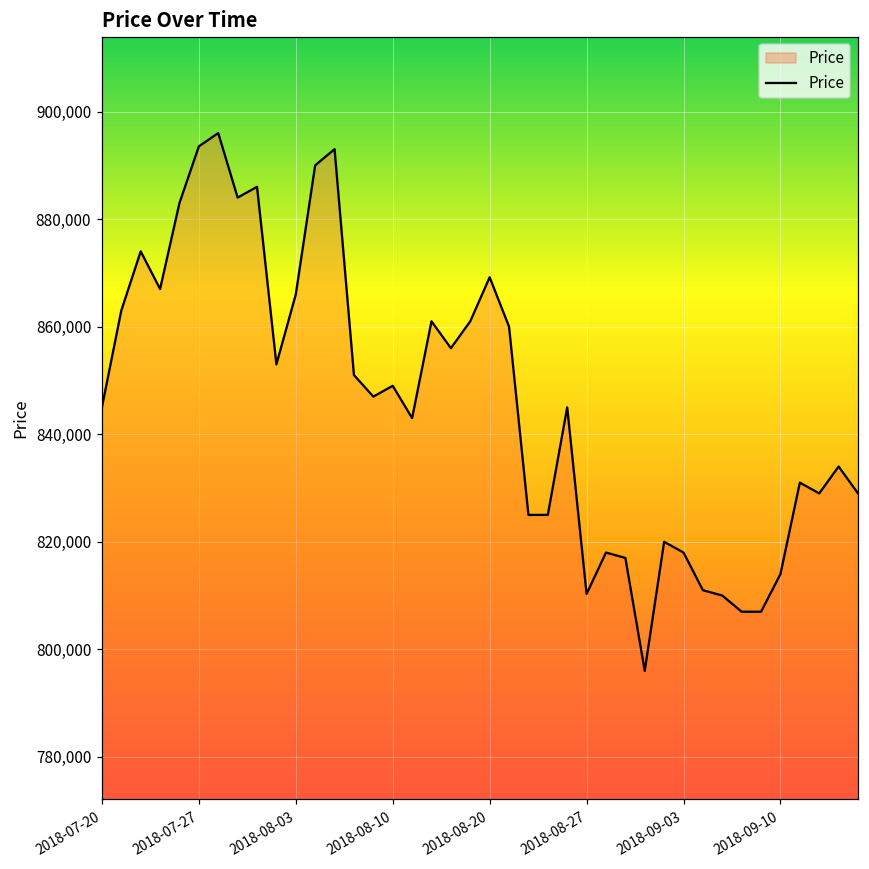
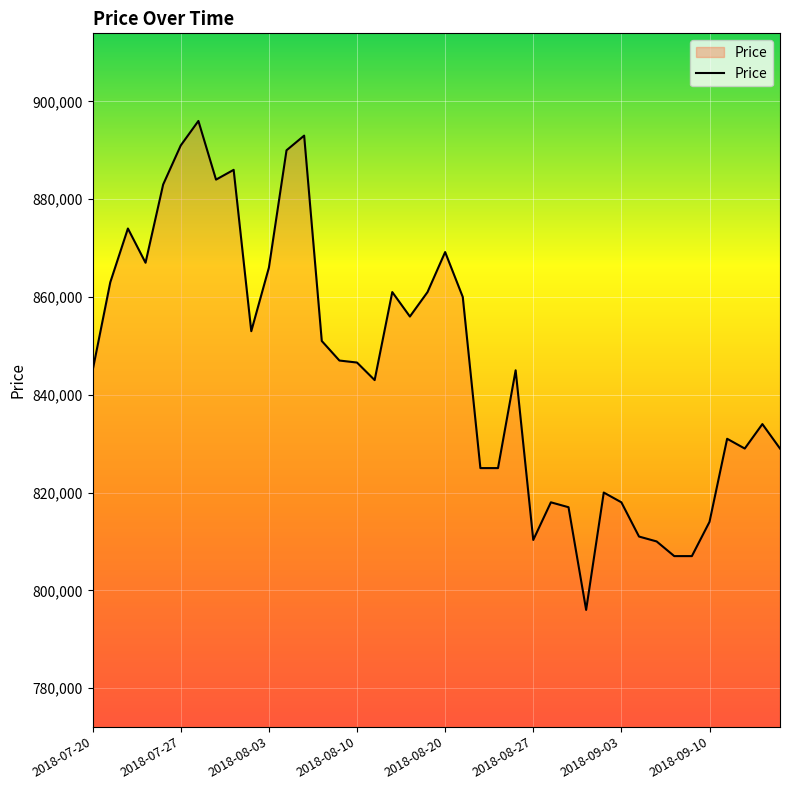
  {
    "2018-07-20": "845,000",
-   "2018-07-27": "894,000",
+   "2018-07-27": "891,000",
    "2018-08-03": "866,000",
-   "2018-08-10": "849,000",
+   "2018-08-10": "847,000",
    "2018-08-20": "869,000",
    "2018-08-27": "810,000",
    "2018-09-03": "818,000",
    "2018-09-10": "814,000"
  }
